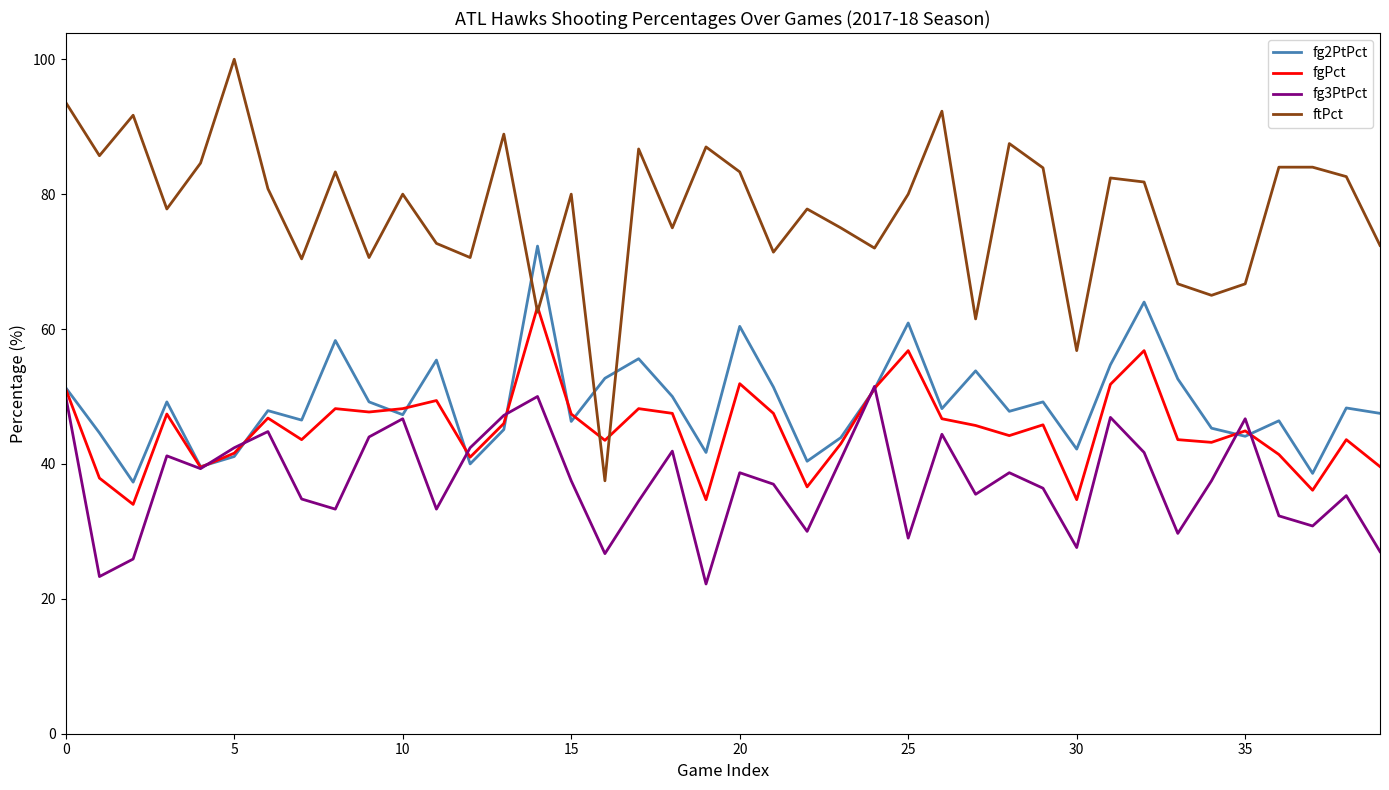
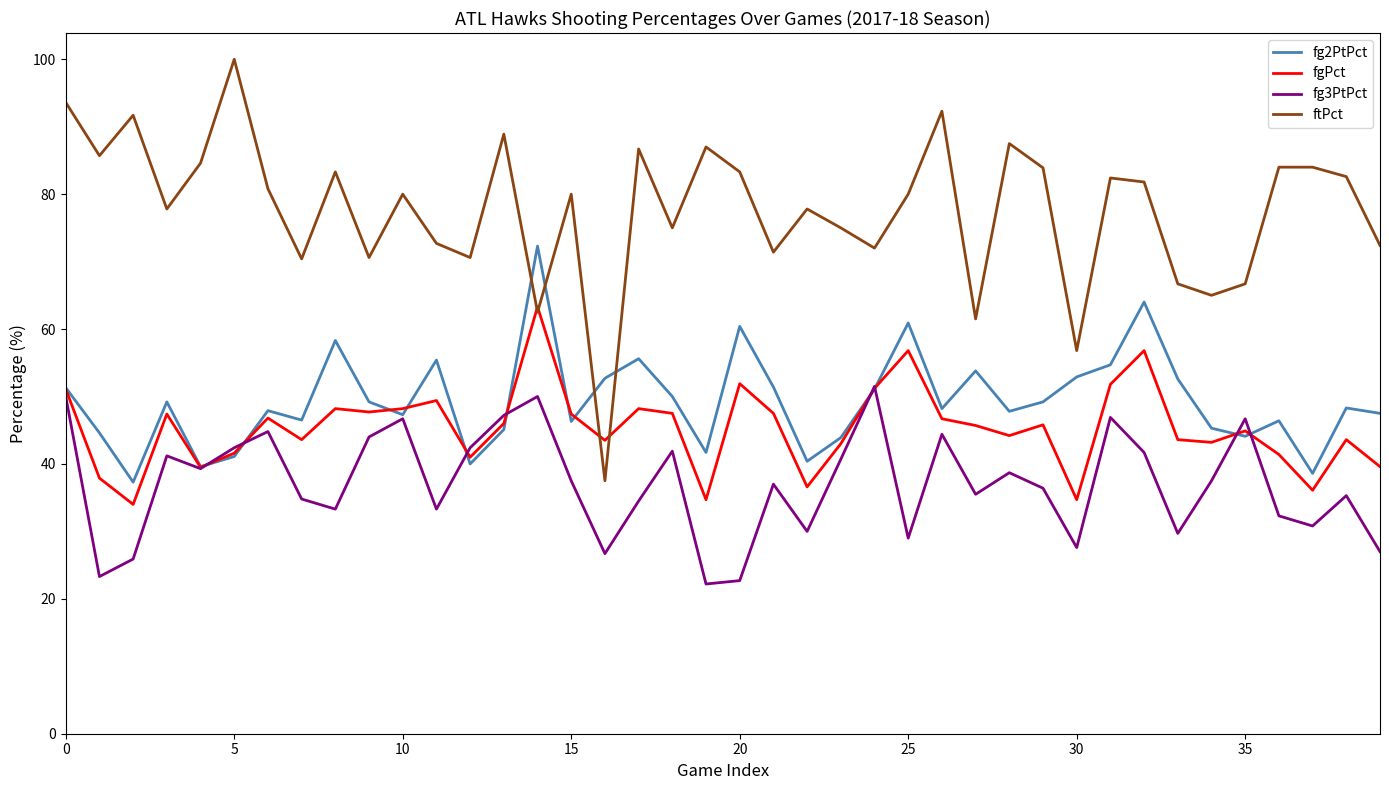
  {
    "fg2PtPct": {
      "5": 41,
      "10": 47,
      "15": 46,
      "20": 60,
      "25": 61,
-     "30": 42,
+     "30": 53,
      "35": 44
    },
    "fgPct": {
      "5": 42,
      "10": 48,
      "15": 47,
      "20": 52,
      "25": 57,
      "30": 35,
      "35": 45
    },
    "fg3PtPct": {
      "0": 50,
      "5": 42,
      "10": 47,
      "15": 38,
-     "20": 39,
+     "20": 23,
      "25": 29,
      "30": 28,
      "35": 47
    },
    "ftPct": {
      "0": 94,
      "5": 100,
      "10": 80,
      "15": 80,
      "20": 83,
      "25": 80,
      "30": 57,
      "35": 67
    }
  }
